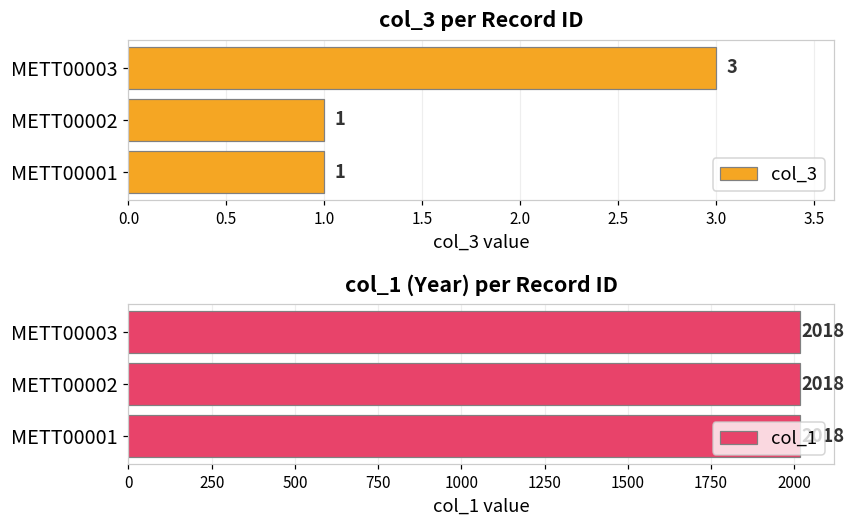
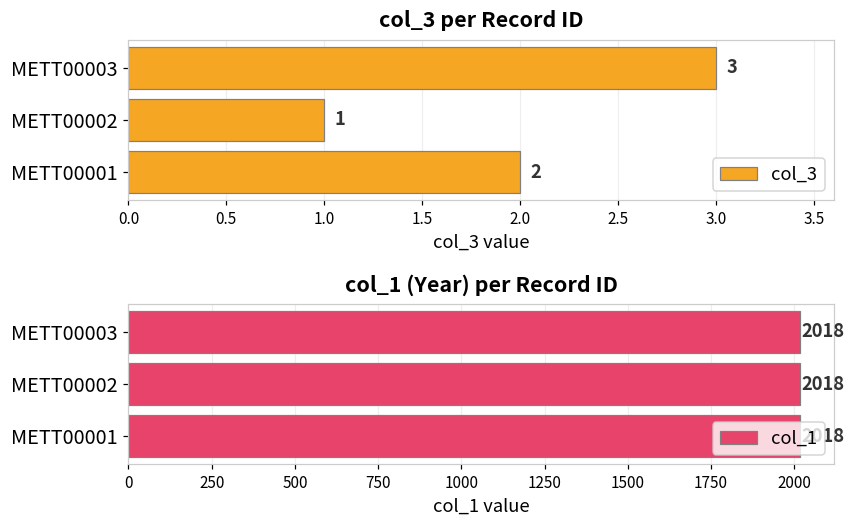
  {
    "col_3 per Record ID": {
      "METT00003": 3,
      "METT00002": 1,
-     "METT00001": 1
+     "METT00001": 2
    },
    "col_1 (Year) per Record ID": {
      "METT00003": 2018,
      "METT00002": 2018
    }
  }
